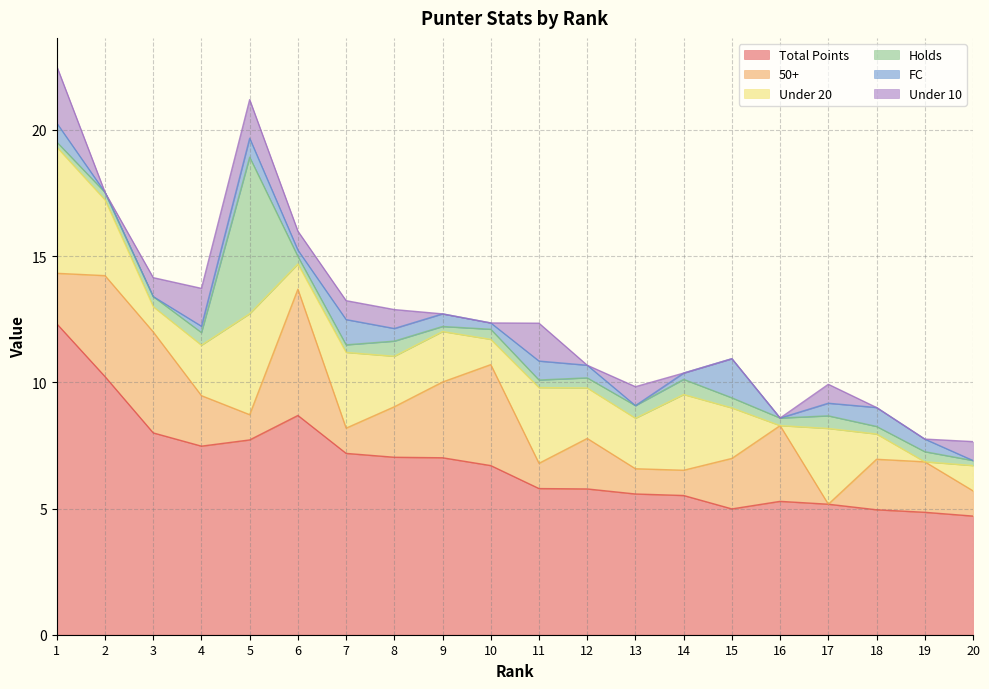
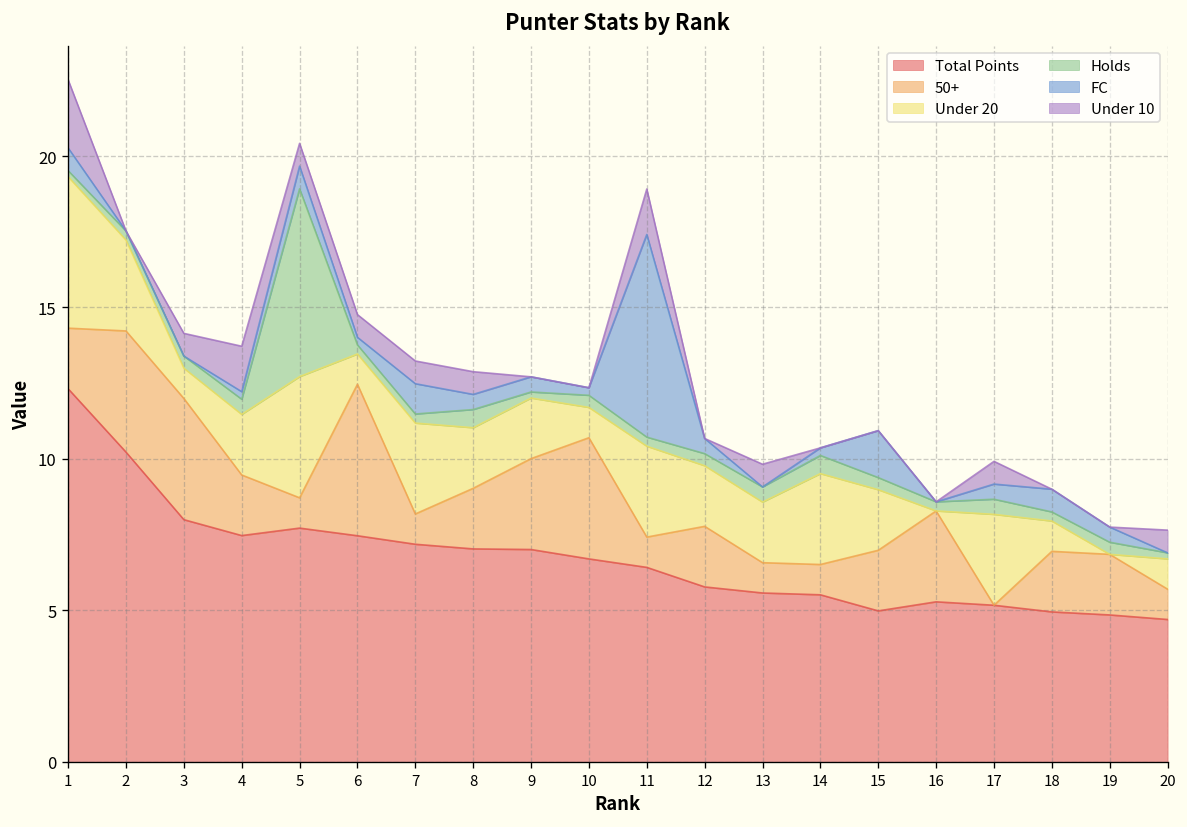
  {
    "Total Points": {
      "1": 12.3,
      "2": 10.2,
      "3": 8.0,
      "4": 7.5,
      "5": 7.7,
-     "6": 8.7,
+     "6": 7.5,
      "7": 7.2,
      "8": 7.0,
      "9": 7.0,
      "10": 6.7,
-     "11": 5.8,
+     "11": 6.4,
      "12": 5.8,
      "13": 5.6,
      "14": 5.5,
      "15": 5.0,
      "16": 5.3,
      "18": 5.0,
      "19": 4.9,
      "20": 4.7
    },
    "Holds": {
      "1": 0.2,
      "4": 0.5,
      "5": 6.2,
      "6": 0.3,
      "7": 0.3,
      "8": 0.6,
      "9": 0.2,
      "10": 0.4,
      "11": 0.3,
      "12": 0.4,
      "14": 0.6,
      "15": 0.4,
      "17": 0.5,
      "18": 0.3,
      "19": 0.4
    },
    "FC": {
      "1": 0.8,
      "4": 0.3,
      "5": 0.8,
      "6": 0.3,
      "7": 1.0,
      "8": 0.5,
-     "11": 0.8,
+     "11": 6.7,
      "17": 0.5
    },
    "Under 10": {
      "1": 2.3,
      "3": 0.8,
      "4": 1.5,
-     "5": 1.5,
+     "5": 0.8,
      "6": 0.8,
      "7": 0.8,
      "8": 0.8,
      "11": 1.5,
      "13": 0.8,
      "17": 0.8,
      "20": 0.8
    }
  }
